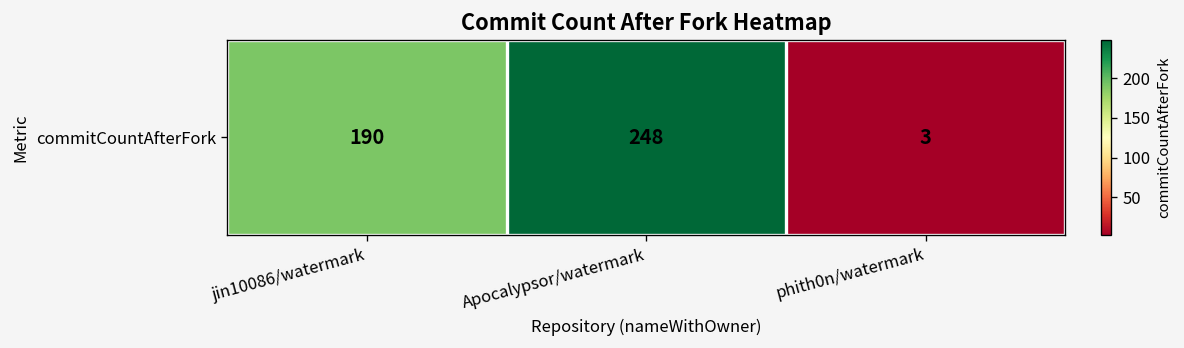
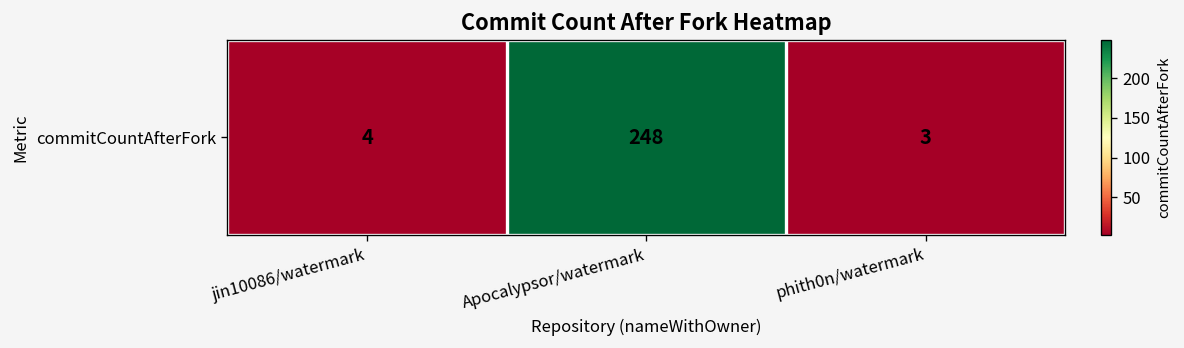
  {
    "commitCountAfterFork": {
-     "jin10086/watermark": 190,
+     "jin10086/watermark": 4,
      "Apocalypsor/watermark": 248,
      "phith0n/watermark": 3
    }
  }
